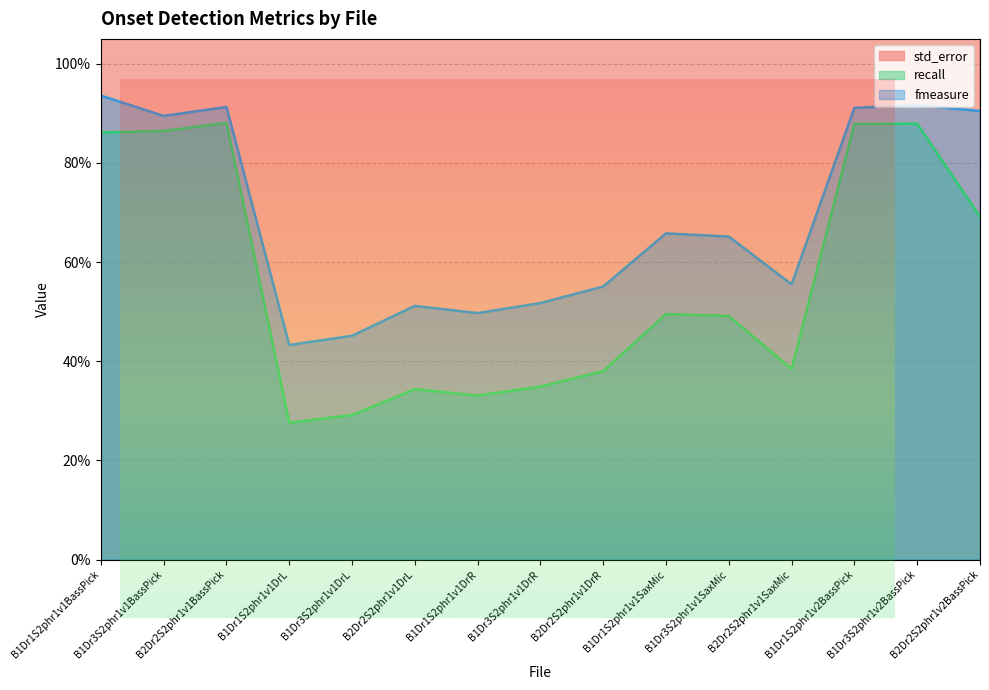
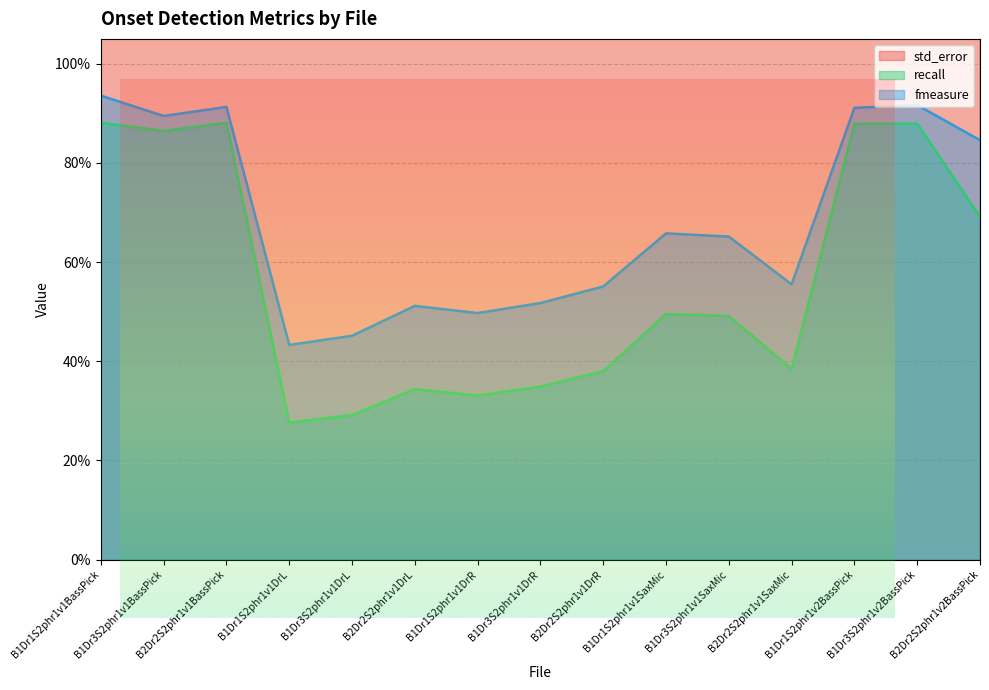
  {
    "recall": {
-     "B1Dr1S2phr1v1BassPick": "86%",
+     "B1Dr1S2phr1v1BassPick": "88%",
      "B2Dr2S2phr1v2BassPick": "69%"
    },
    "fmeasure": {
      "B1Dr1S2phr1v1BassPick": "94%",
-     "B2Dr2S2phr1v2BassPick": "90%"
+     "B2Dr2S2phr1v2BassPick": "85%"
    }
  }
